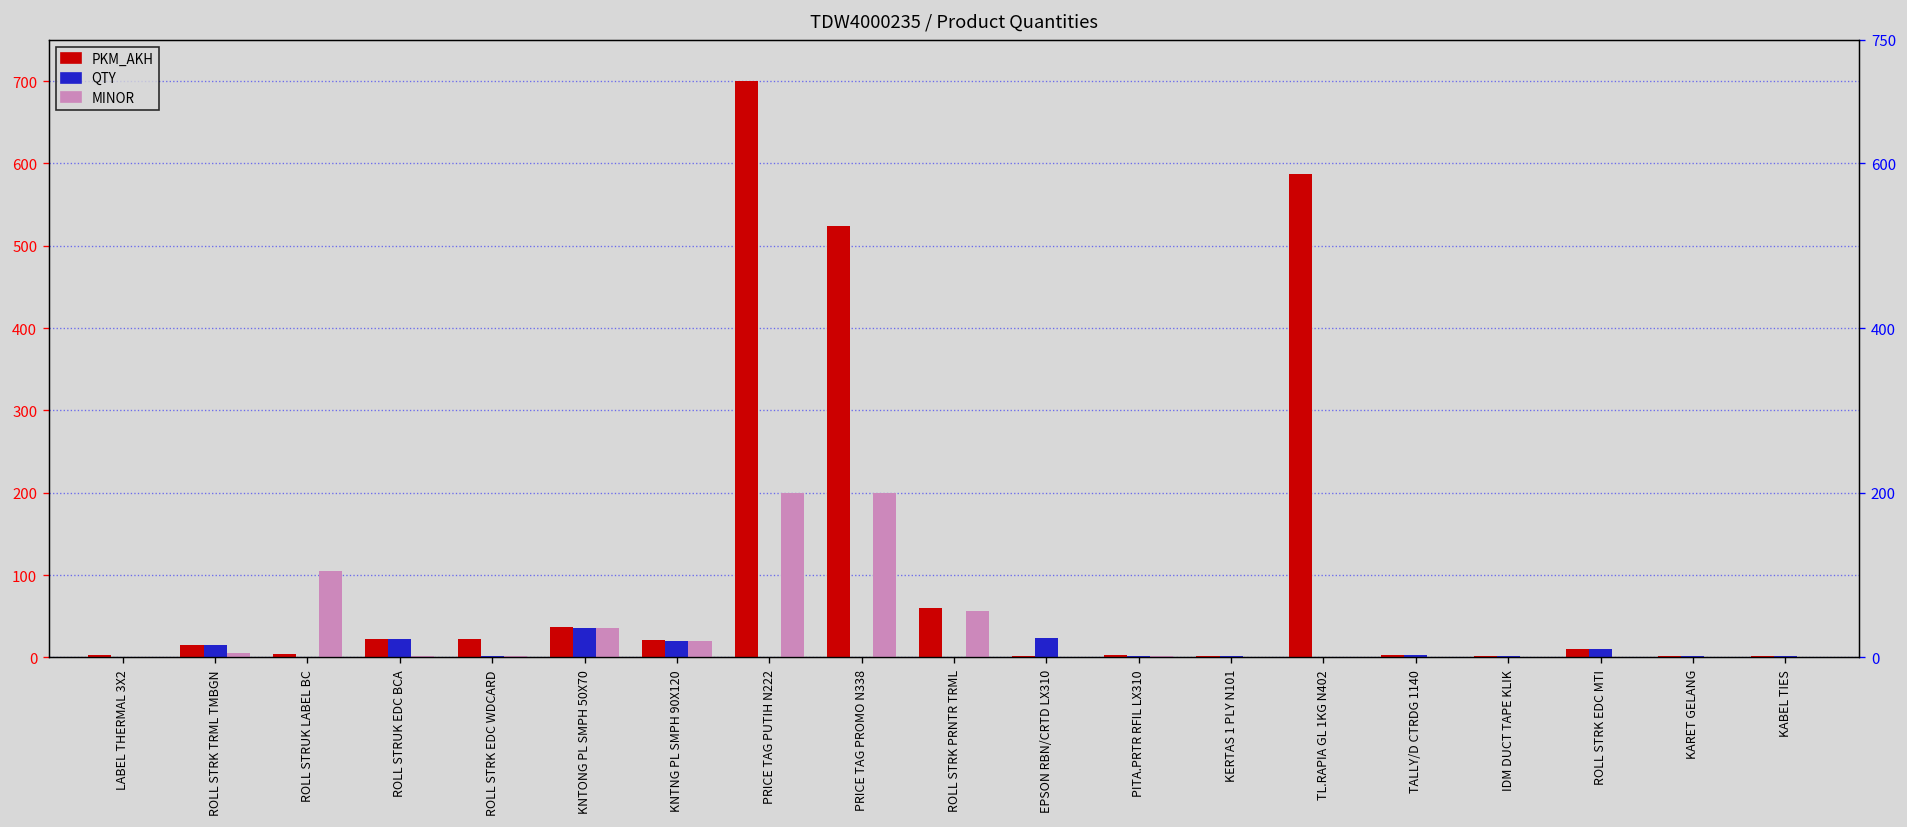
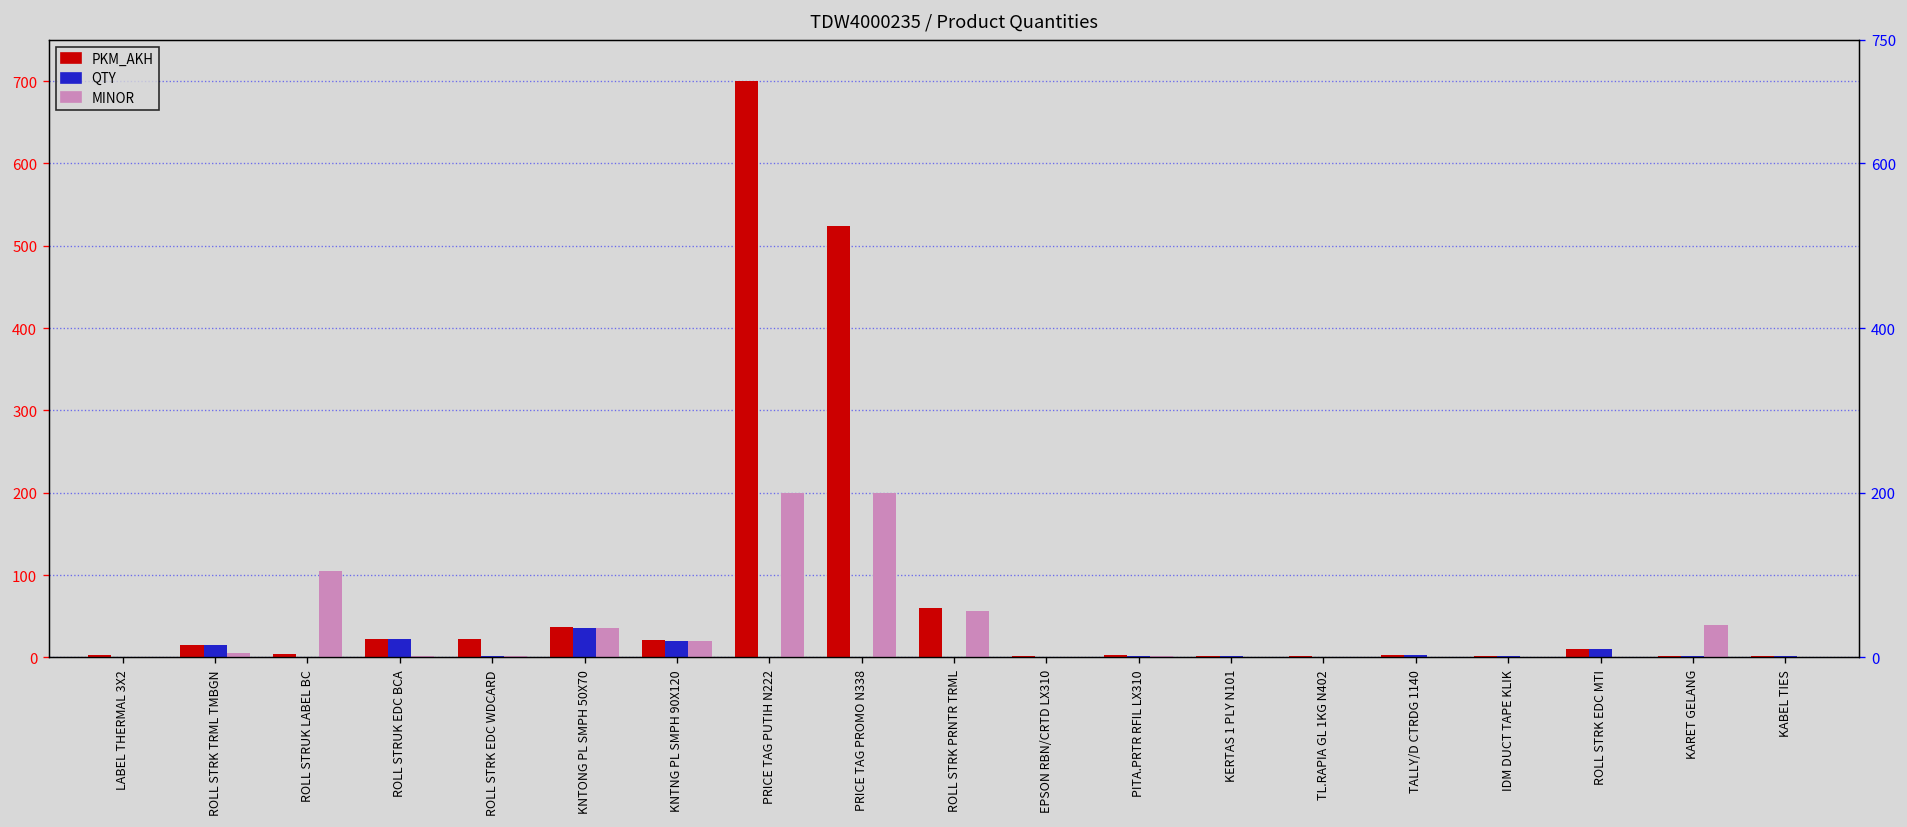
  {
    "PKM_AKH": {
      "ROLL STRK TRML TMBGN": 20,
      "ROLL STRUK LABEL BC": 0,
      "ROLL STRUK EDC BCA": 20,
      "ROLL STRK EDC WDCARD": 20,
      "KNTONG PL SMPH 50X70": 40,
      "KNTNG PL SMPH 90X120": 20,
      "PRICE TAG PUTIH N222": 700,
      "PRICE TAG PROMO N338": 520,
      "ROLL STRK PRNTR TRML": 60,
-     "TL.RAPIA GL 1KG N402": 590,
+     "TL.RAPIA GL 1KG N402": 0,
      "ROLL STRK EDC MTI": 10
    },
    "QTY": {
      "ROLL STRK TRML TMBGN": 20,
      "ROLL STRUK LABEL BC": 0,
      "ROLL STRUK EDC BCA": 20,
      "KNTONG PL SMPH 50X70": 40,
      "KNTNG PL SMPH 90X120": 20,
      "PRICE TAG PUTIH N222": 0,
      "PRICE TAG PROMO N338": 0,
      "ROLL STRK PRNTR TRML": 0,
-     "EPSON RBN/CRTD LX310": 20,
+     "EPSON RBN/CRTD LX310": 0,
      "ROLL STRK EDC MTI": 10
    },
    "MINOR": {
      "ROLL STRK TRML TMBGN": 10,
      "ROLL STRUK LABEL BC": 110,
      "KNTONG PL SMPH 50X70": 40,
      "KNTNG PL SMPH 90X120": 20,
      "PRICE TAG PUTIH N222": 200,
      "PRICE TAG PROMO N338": 200,
      "ROLL STRK PRNTR TRML": 60,
      "ROLL STRK EDC MTI": 0,
-     "KARET GELANG": 0
+     "KARET GELANG": 40
    }
  }
